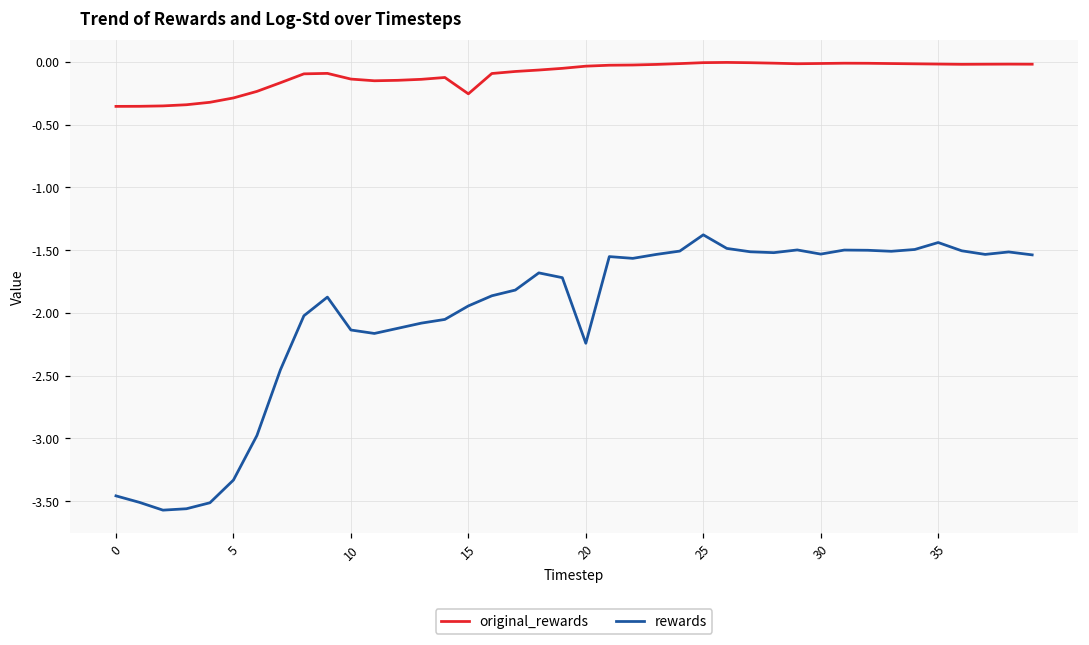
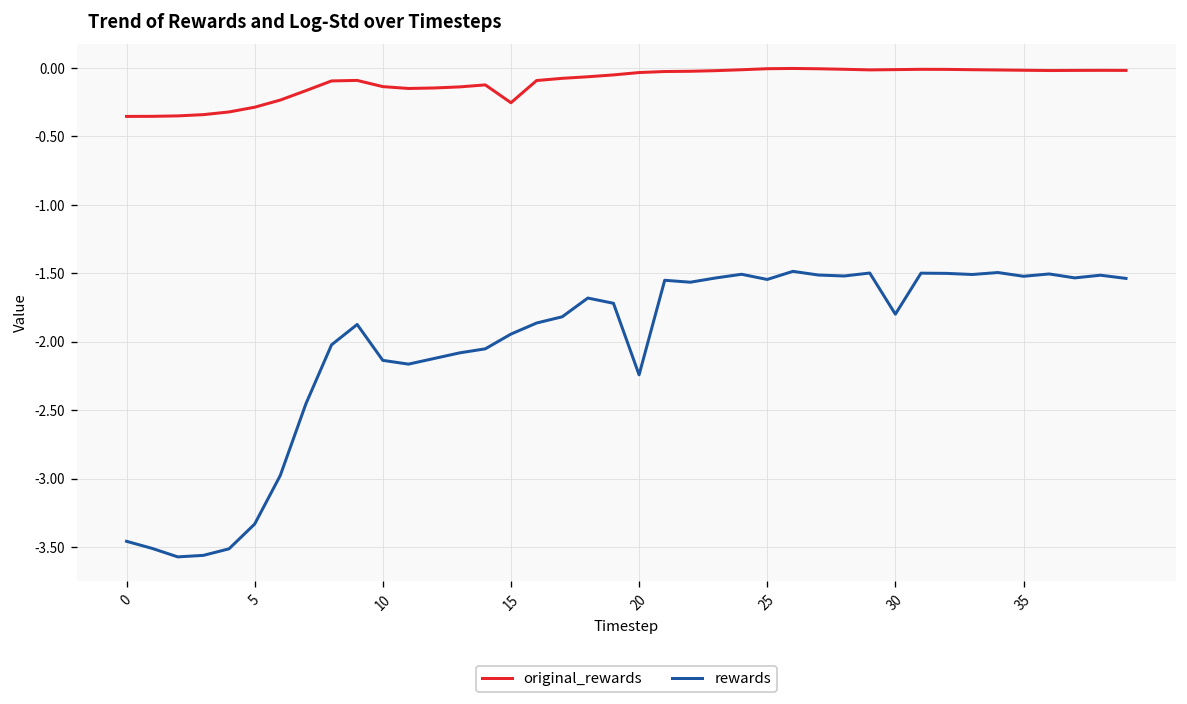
  {
    "original_rewards": {
      "0": -0.35,
      "5": -0.29,
      "10": -0.14,
      "15": -0.25,
      "20": -0.03,
      "25": -0.01,
      "30": -0.01,
      "35": -0.02
    },
    "rewards": {
      "0": -3.46,
      "5": -3.33,
      "10": -2.14,
      "15": -1.94,
      "20": -2.24,
-     "25": -1.38,
-     "30": -1.53,
-     "35": -1.44
+     "25": -1.55,
+     "30": -1.80,
+     "35": -1.52
    }
  }
